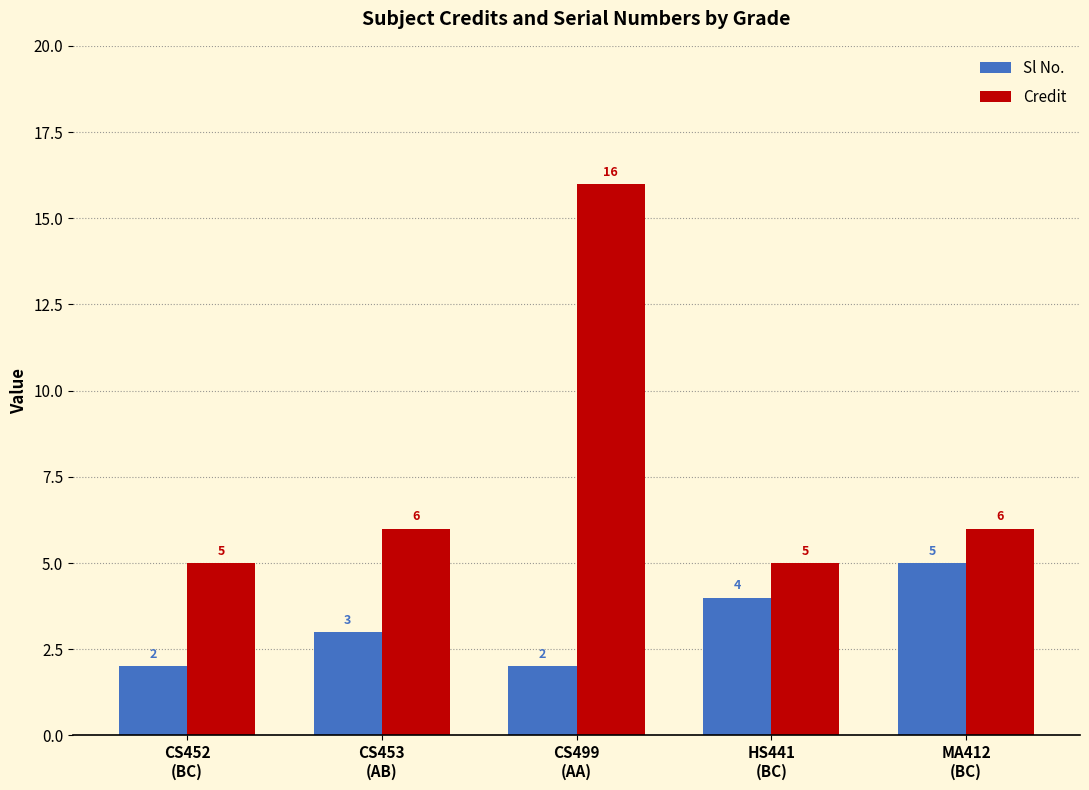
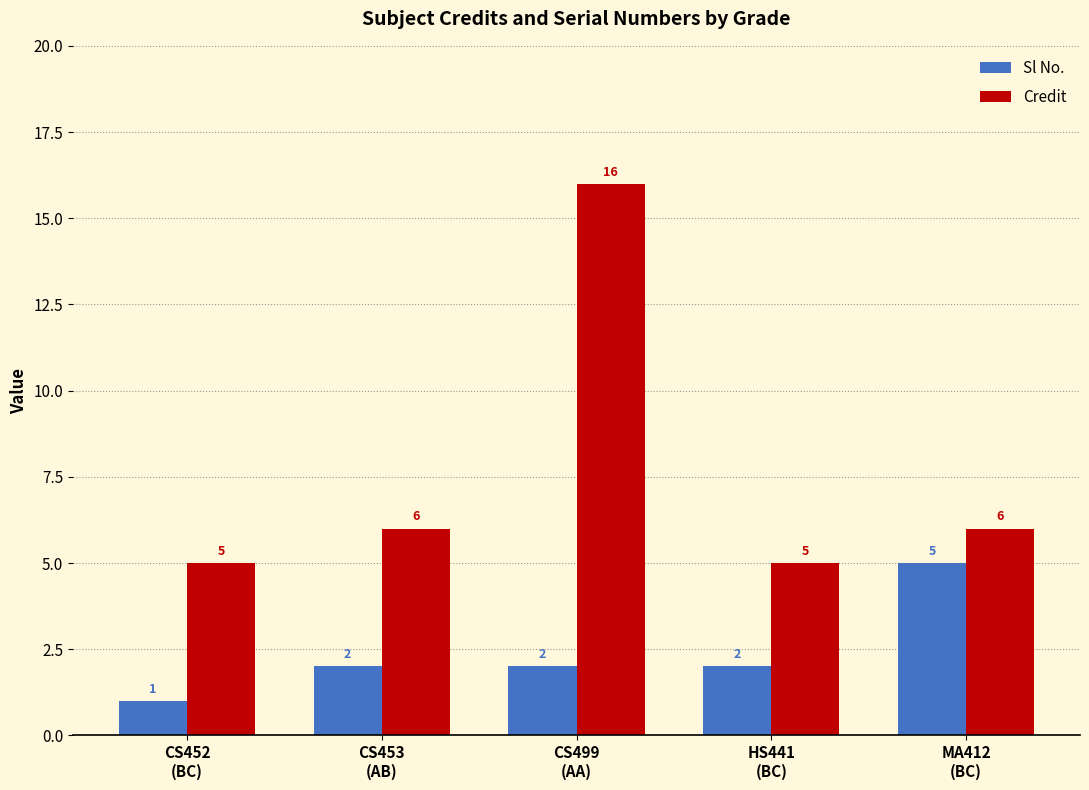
  {
    "Sl No.": {
-     "CS452 (BC)": 2,
-     "CS453 (AB)": 3,
+     "CS452 (BC)": 1,
+     "CS453 (AB)": 2,
      "CS499 (AA)": 2,
-     "HS441 (BC)": 4,
+     "HS441 (BC)": 2,
      "MA412 (BC)": 5
    },
    "Credit": {
      "CS452 (BC)": 5,
      "CS453 (AB)": 6,
      "CS499 (AA)": 16,
      "HS441 (BC)": 5,
      "MA412 (BC)": 6
    }
  }
